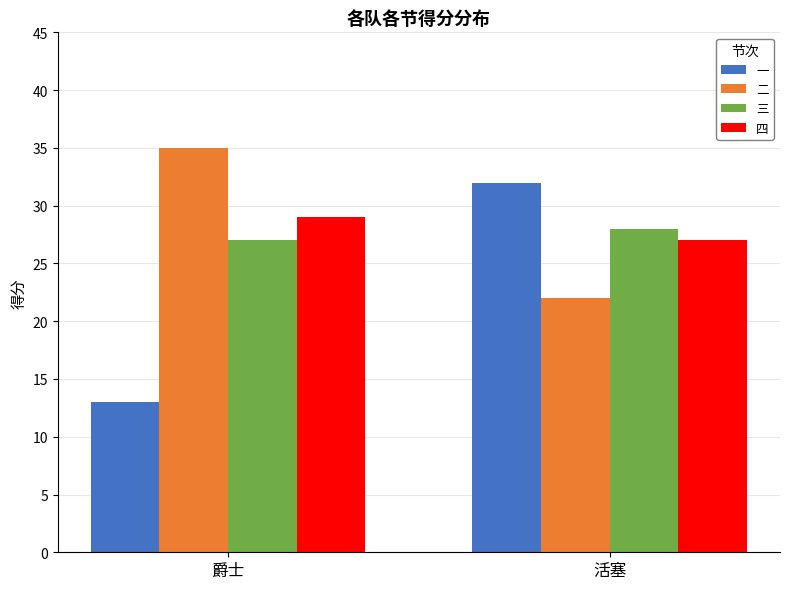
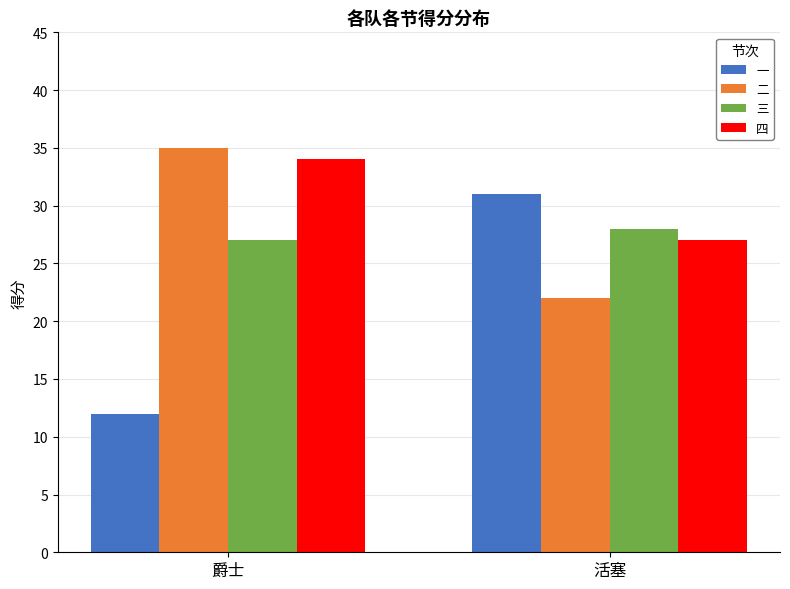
  {
    "一": {
-     "爵士": 13,
-     "活塞": 32
+     "爵士": 12,
+     "活塞": 31
    },
    "二": {
      "爵士": 35,
      "活塞": 22
    },
    "三": {
      "爵士": 27,
      "活塞": 28
    },
    "四": {
-     "爵士": 29,
+     "爵士": 34,
      "活塞": 27
    }
  }
